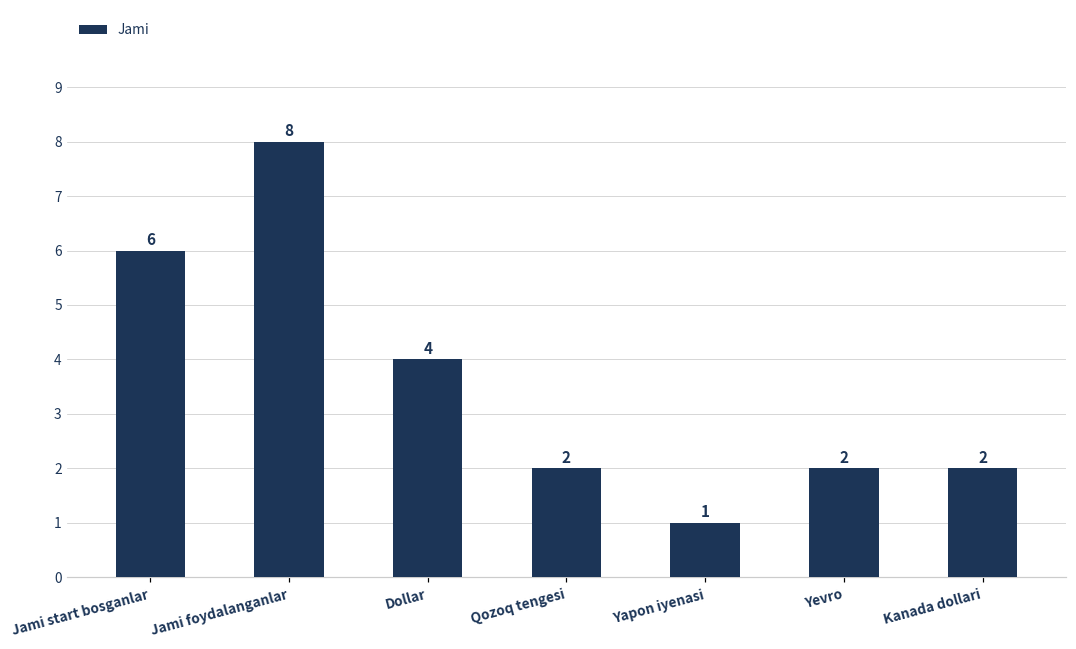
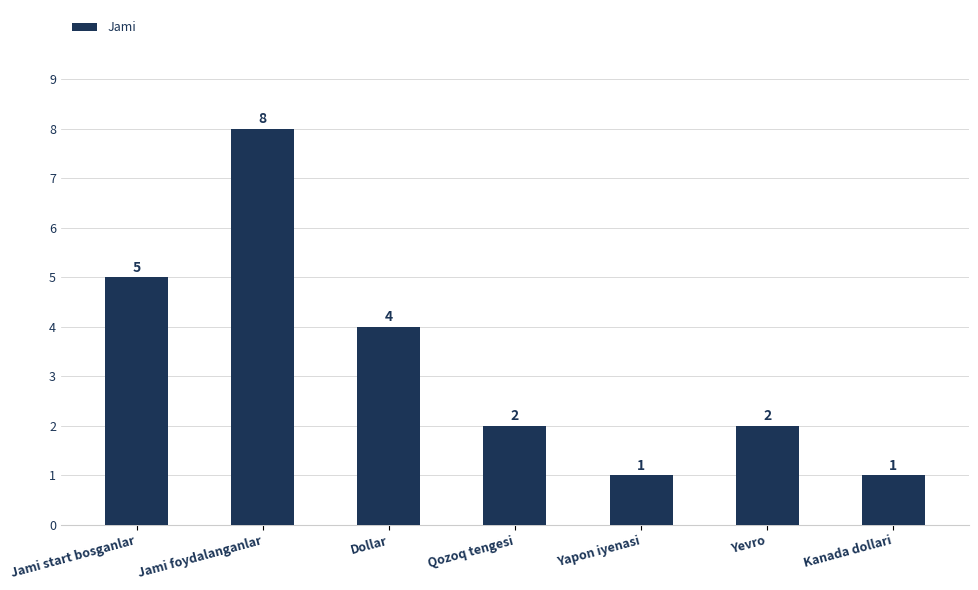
  {
-   "Jami start bosganlar": 6,
+   "Jami start bosganlar": 5,
    "Jami foydalanganlar": 8,
    "Dollar": 4,
    "Qozoq tengesi": 2,
    "Yapon iyenasi": 1,
    "Yevro": 2,
-   "Kanada dollari": 2
+   "Kanada dollari": 1
  }
